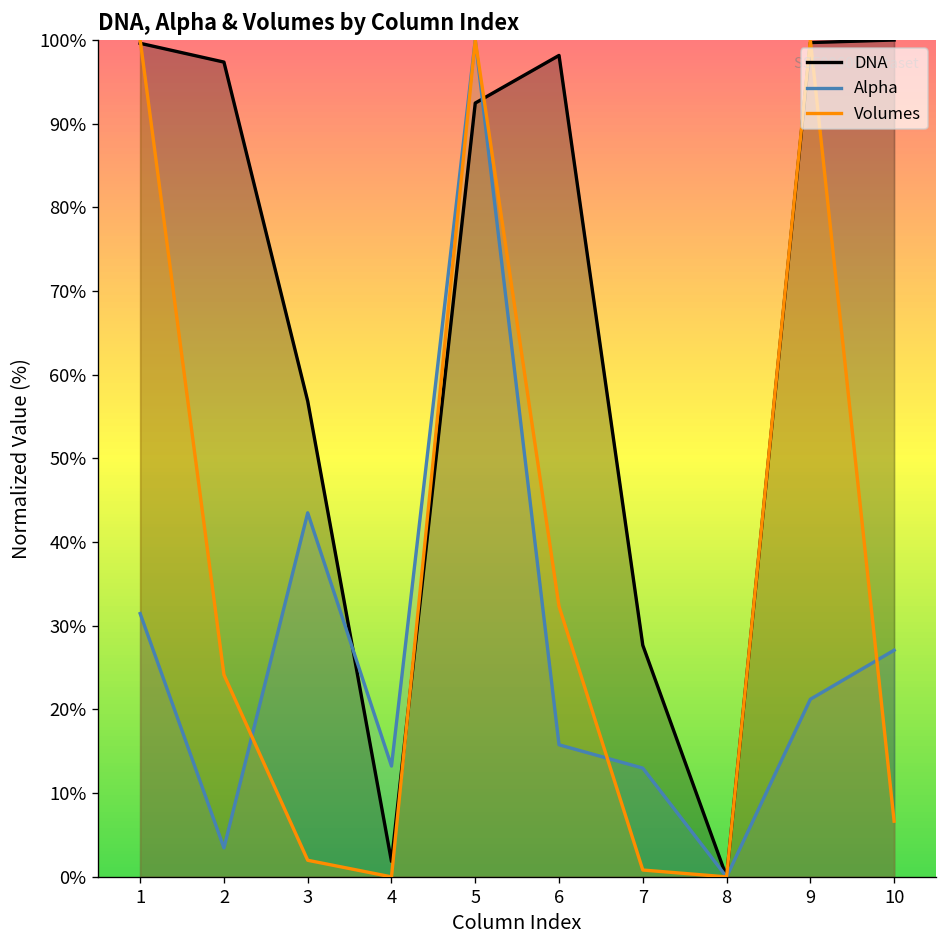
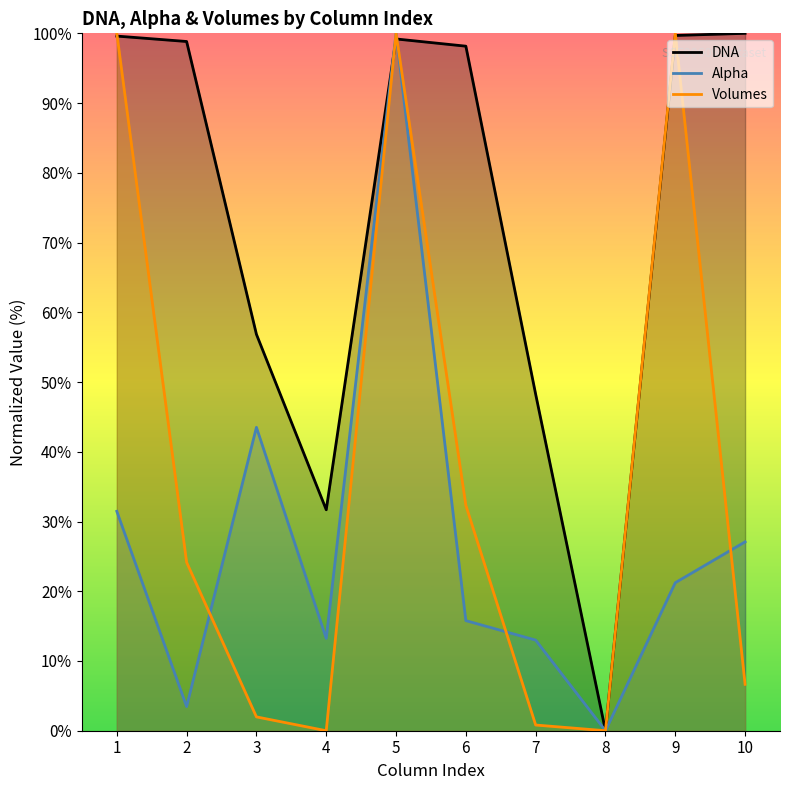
  {
    "DNA": {
      "1": "100%",
-     "2": "97%",
+     "2": "99%",
      "3": "57%",
-     "4": "2%",
-     "5": "92%",
+     "4": "32%",
+     "5": "99%",
      "6": "98%",
-     "7": "28%",
+     "7": "48%",
      "10": "100%"
    },
    "Alpha": {
      "1": "31%",
      "2": "3%",
      "3": "44%",
      "4": "13%",
      "6": "16%",
      "7": "13%",
      "9": "21%",
      "10": "27%"
    },
    "Volumes": {
      "1": "100%",
      "2": "24%",
      "3": "2%",
      "4": "0%",
      "6": "32%",
      "7": "1%",
      "10": "7%"
    }
  }
